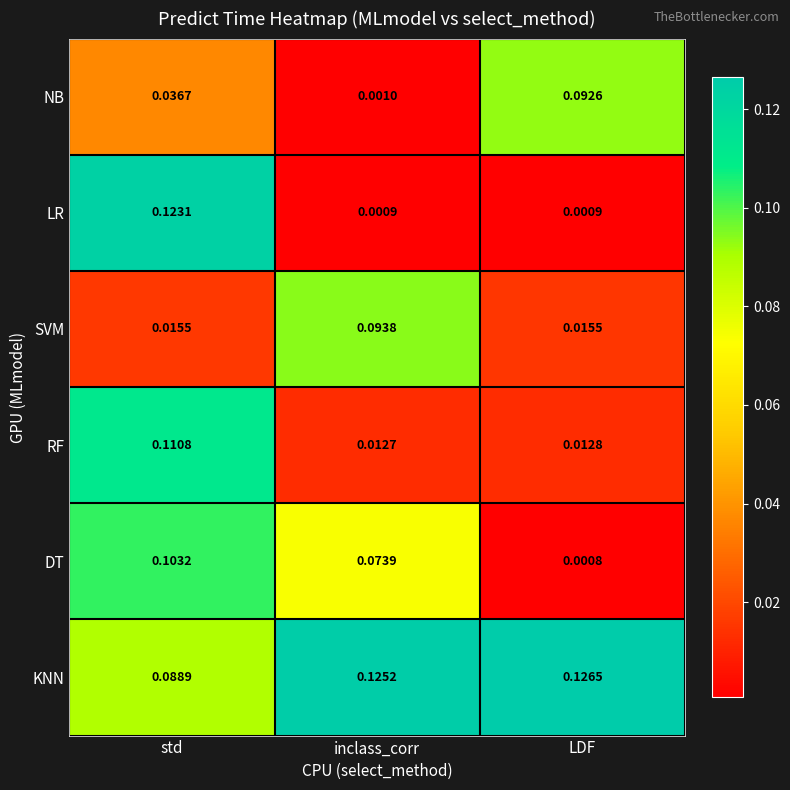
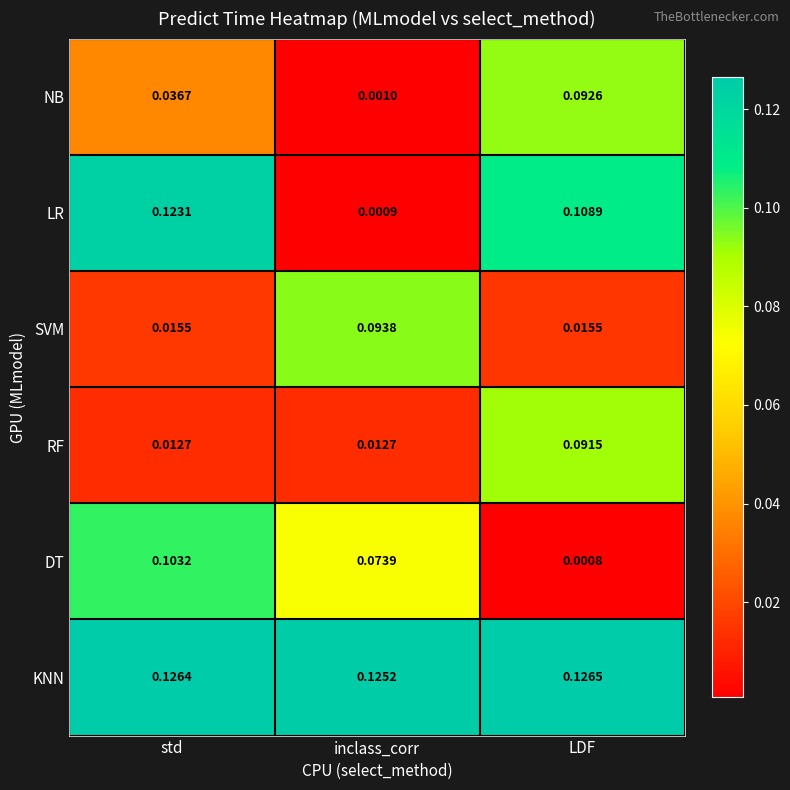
  {
    "NB": {
      "std": 0.0367,
      "inclass_corr": 0.0010,
      "LDF": 0.0926
    },
    "LR": {
      "std": 0.1231,
      "inclass_corr": 0.0009,
-     "LDF": 0.0009
+     "LDF": 0.1089
    },
    "SVM": {
      "std": 0.0155,
      "inclass_corr": 0.0938,
      "LDF": 0.0155
    },
    "RF": {
-     "std": 0.1108,
+     "std": 0.0127,
      "inclass_corr": 0.0127,
-     "LDF": 0.0128
+     "LDF": 0.0915
    },
    "DT": {
      "std": 0.1032,
      "inclass_corr": 0.0739,
      "LDF": 0.0008
    },
    "KNN": {
-     "std": 0.0889,
+     "std": 0.1264,
      "inclass_corr": 0.1252,
      "LDF": 0.1265
    }
  }
